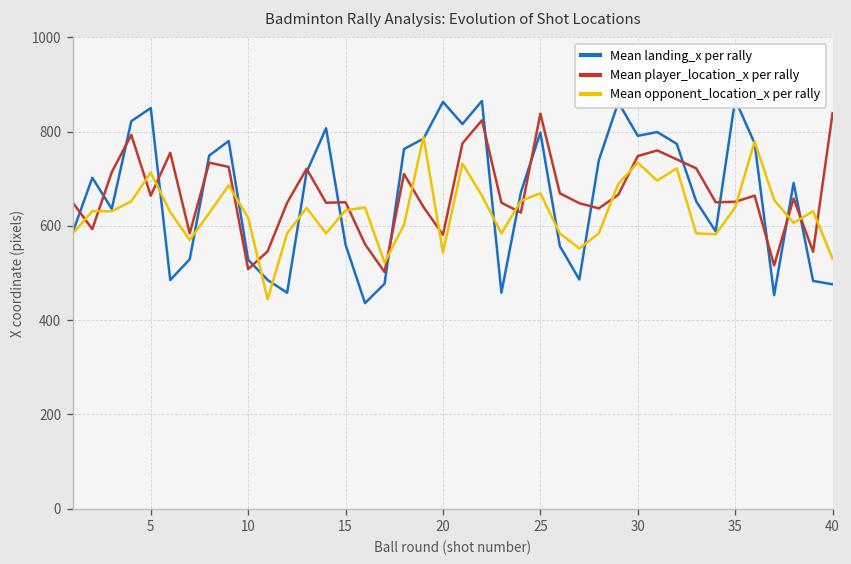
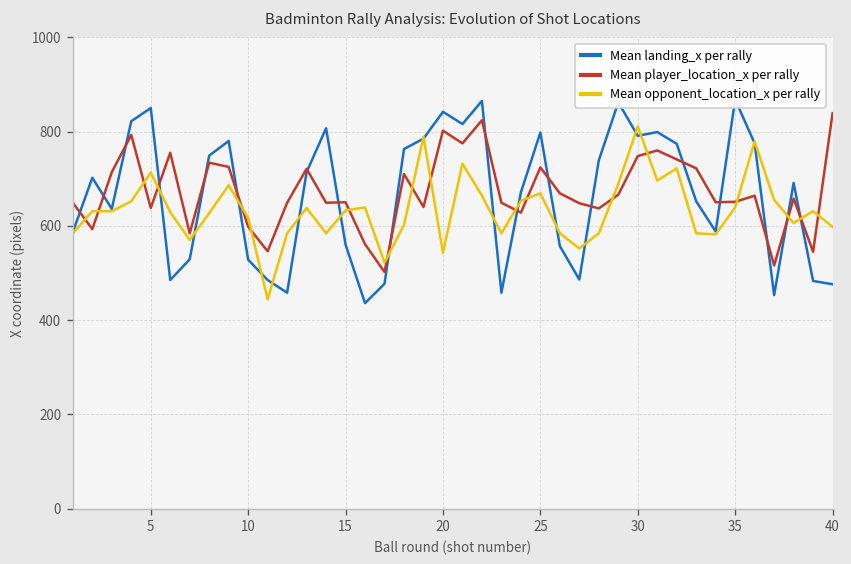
  {
    "Mean landing_x per rally": {
      "5": 850,
      "10": 530,
      "15": 560,
-     "20": 860,
+     "20": 840,
      "25": 800,
      "30": 790,
      "40": 480
    },
    "Mean player_location_x per rally": {
-     "5": 660,
-     "10": 510,
+     "5": 640,
+     "10": 600,
      "15": 650,
-     "20": 580,
-     "25": 840,
+     "20": 800,
+     "25": 720,
      "30": 750,
      "35": 650,
      "40": 840
    },
    "Mean opponent_location_x per rally": {
      "5": 710,
      "10": 620,
      "15": 630,
      "20": 540,
      "25": 670,
-     "30": 730,
+     "30": 810,
      "35": 640,
-     "40": 530
+     "40": 600
    }
  }
